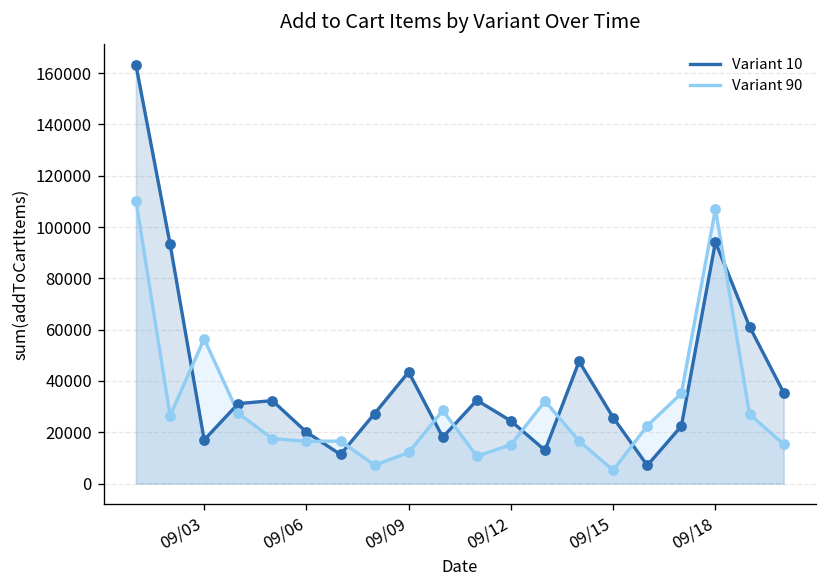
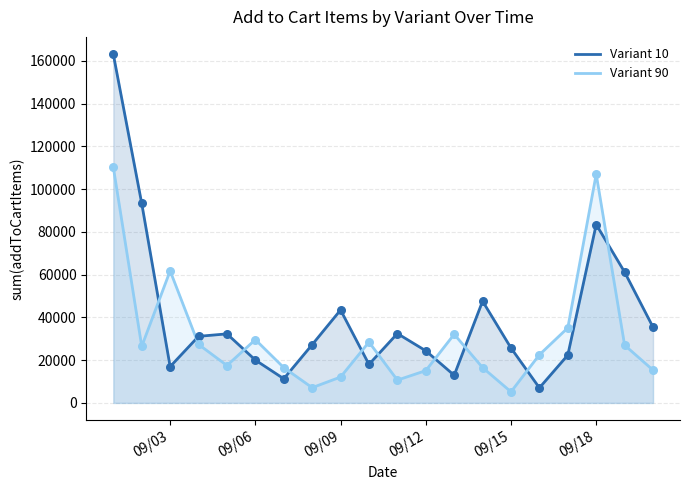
  {
    "Variant 10": {
      "09/03": 17000,
      "09/06": 20000,
      "09/09": 43000,
      "09/12": 24000,
      "09/15": 26000,
-     "09/18": 94000
+     "09/18": 83000
    },
    "Variant 90": {
-     "09/03": 56000,
-     "09/06": 16000,
+     "09/03": 62000,
+     "09/06": 30000,
      "09/09": 12000,
      "09/12": 15000,
      "09/15": 5000,
      "09/18": 107000
    }
  }
